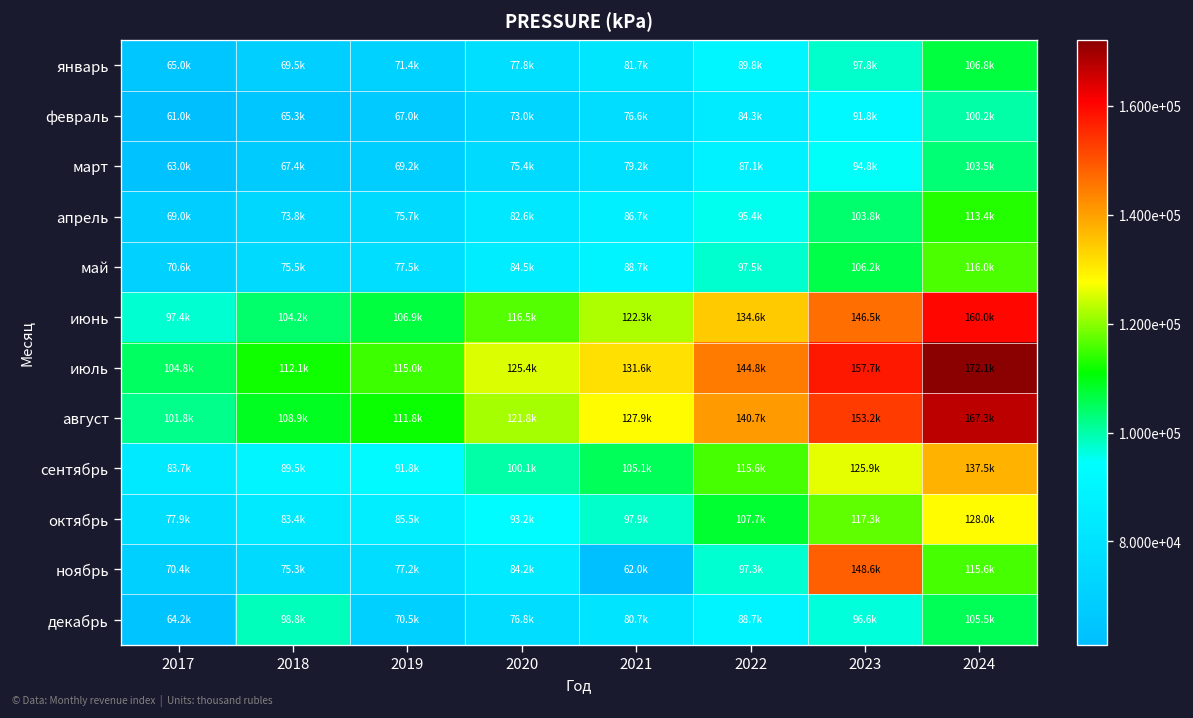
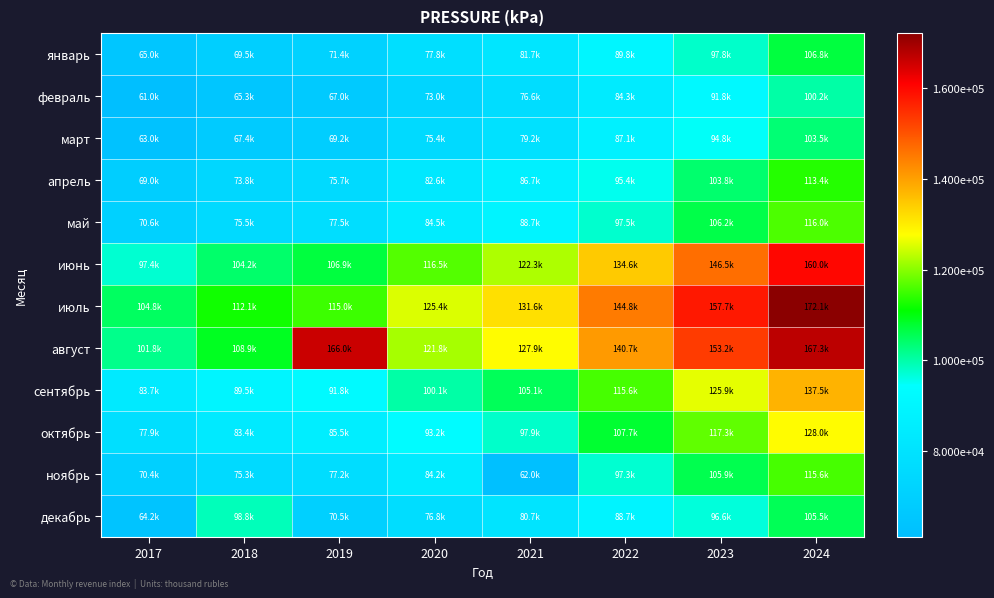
  {
    "январь": {
      "2017": "65.0k",
      "2018": "69.5k",
      "2019": "71.4k",
      "2020": "77.8k",
      "2021": "81.7k",
      "2022": "89.8k",
      "2023": "97.8k",
      "2024": "106.8k"
    },
    "февраль": {
      "2017": "61.0k",
      "2018": "65.3k",
      "2019": "67.0k",
      "2020": "73.0k",
      "2021": "76.6k",
      "2022": "84.3k",
      "2023": "91.8k",
      "2024": "100.2k"
    },
    "март": {
      "2017": "63.0k",
      "2018": "67.4k",
      "2019": "69.2k",
      "2020": "75.4k",
      "2021": "79.2k",
      "2022": "87.1k",
      "2023": "94.8k",
      "2024": "103.5k"
    },
    "апрель": {
      "2017": "69.0k",
      "2018": "73.8k",
      "2019": "75.7k",
      "2020": "82.6k",
      "2021": "86.7k",
      "2022": "95.4k",
      "2023": "103.8k",
      "2024": "113.4k"
    },
    "май": {
      "2017": "70.6k",
      "2018": "75.5k",
      "2019": "77.5k",
      "2020": "84.5k",
      "2021": "88.7k",
      "2022": "97.5k",
      "2023": "106.2k",
      "2024": "116.0k"
    },
    "июнь": {
      "2017": "97.4k",
      "2018": "104.2k",
      "2019": "106.9k",
      "2020": "116.5k",
      "2021": "122.3k",
      "2022": "134.6k",
      "2023": "146.5k",
      "2024": "160.0k"
    },
    "июль": {
      "2017": "104.8k",
      "2018": "112.1k",
      "2019": "115.0k",
      "2020": "125.4k",
      "2021": "131.6k",
      "2022": "144.8k",
      "2023": "157.7k",
      "2024": "172.1k"
    },
    "август": {
      "2017": "101.8k",
      "2018": "108.9k",
-     "2019": "111.8k",
+     "2019": "166.0k",
      "2020": "121.8k",
      "2021": "127.9k",
      "2022": "140.7k",
      "2023": "153.2k",
      "2024": "167.3k"
    },
    "сентябрь": {
      "2017": "83.7k",
      "2018": "89.5k",
      "2019": "91.8k",
      "2020": "100.1k",
      "2021": "105.1k",
      "2022": "115.6k",
      "2023": "125.9k",
      "2024": "137.5k"
    },
    "октябрь": {
      "2017": "77.9k",
      "2018": "83.4k",
      "2019": "85.5k",
      "2020": "93.2k",
      "2021": "97.9k",
      "2022": "107.7k",
      "2023": "117.3k",
      "2024": "128.0k"
    },
    "ноябрь": {
      "2017": "70.4k",
      "2018": "75.3k",
      "2019": "77.2k",
      "2020": "84.2k",
      "2021": "62.0k",
      "2022": "97.3k",
-     "2023": "148.6k",
+     "2023": "105.9k",
      "2024": "115.6k"
    },
    "декабрь": {
      "2017": "64.2k",
      "2018": "98.8k",
      "2019": "70.5k",
      "2020": "76.8k",
      "2021": "80.7k",
      "2022": "88.7k",
      "2023": "96.6k",
      "2024": "105.5k"
    }
  }
